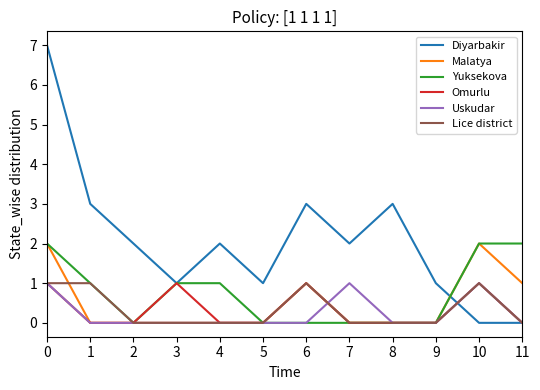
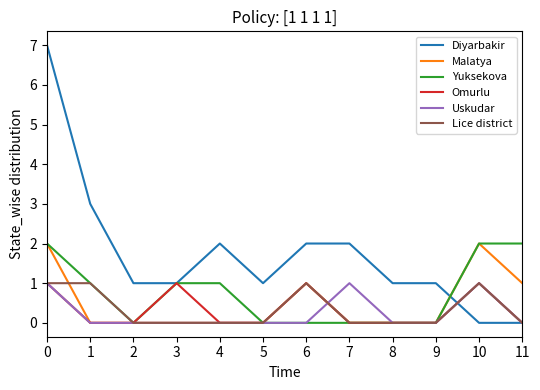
  {
    "Diyarbakir": {
      "0": 7,
      "1": 3,
-     "2": 2,
+     "2": 1,
      "4": 2,
      "5": 1,
-     "6": 3,
+     "6": 2,
      "7": 2,
-     "8": 3,
+     "8": 1,
      "9": 1,
      "10": 0
    },
    "Malatya": {
      "11": 1
    },
    "Yuksekova": {
      "4": 1,
      "11": 2
    },
    "Uskudar": {
      "7": 1
    }
  }
